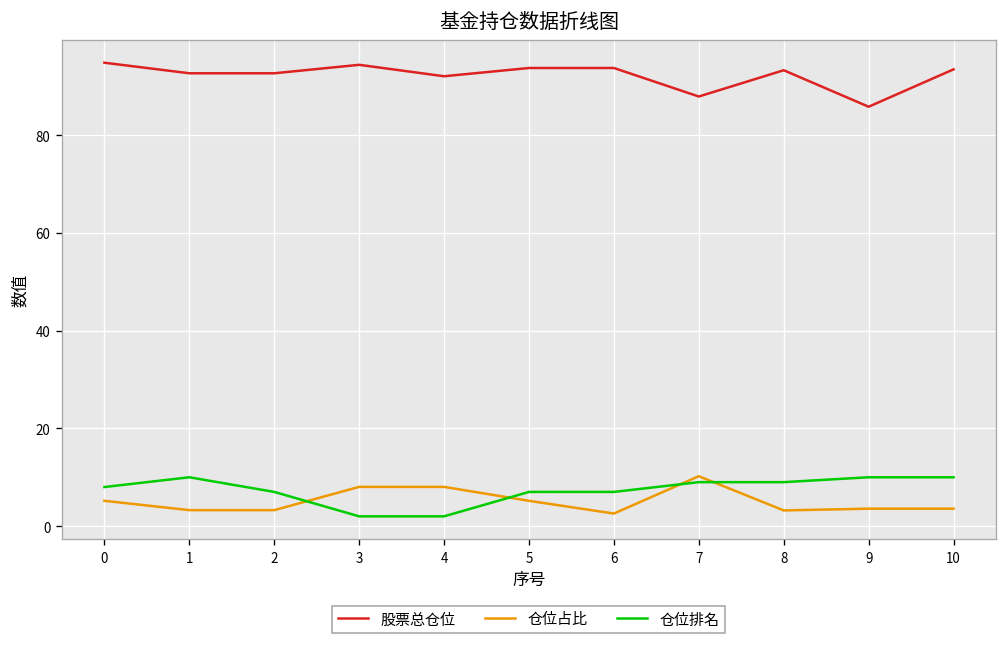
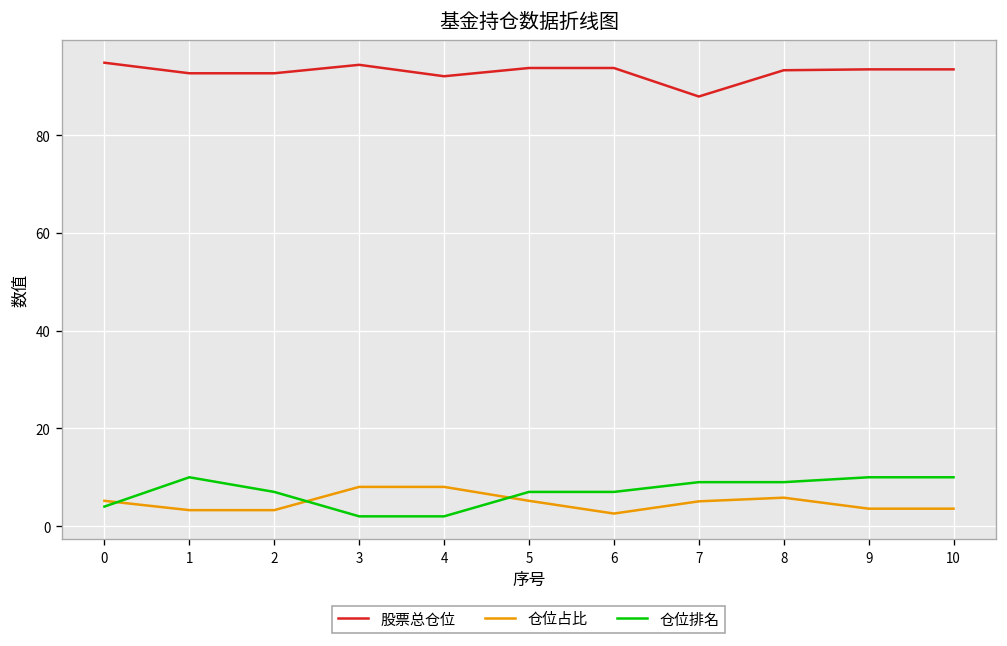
  {
    "股票总仓位": {
      "0": 95,
      "1": 93,
      "2": 93,
      "3": 94,
      "4": 92,
      "5": 94,
      "6": 94,
      "7": 88,
      "8": 93,
-     "9": 86,
+     "9": 94,
      "10": 94
    },
    "仓位占比": {
      "0": 5,
      "1": 3,
      "2": 3,
      "3": 8,
      "4": 8,
      "5": 5,
      "6": 3,
-     "7": 10,
-     "8": 3,
+     "7": 5,
+     "8": 6,
      "9": 4,
      "10": 4
    },
    "仓位排名": {
-     "0": 8,
+     "0": 4,
      "1": 10,
      "2": 7,
      "3": 2,
      "4": 2,
      "5": 7,
      "6": 7,
      "7": 9,
      "8": 9,
      "9": 10,
      "10": 10
    }
  }
